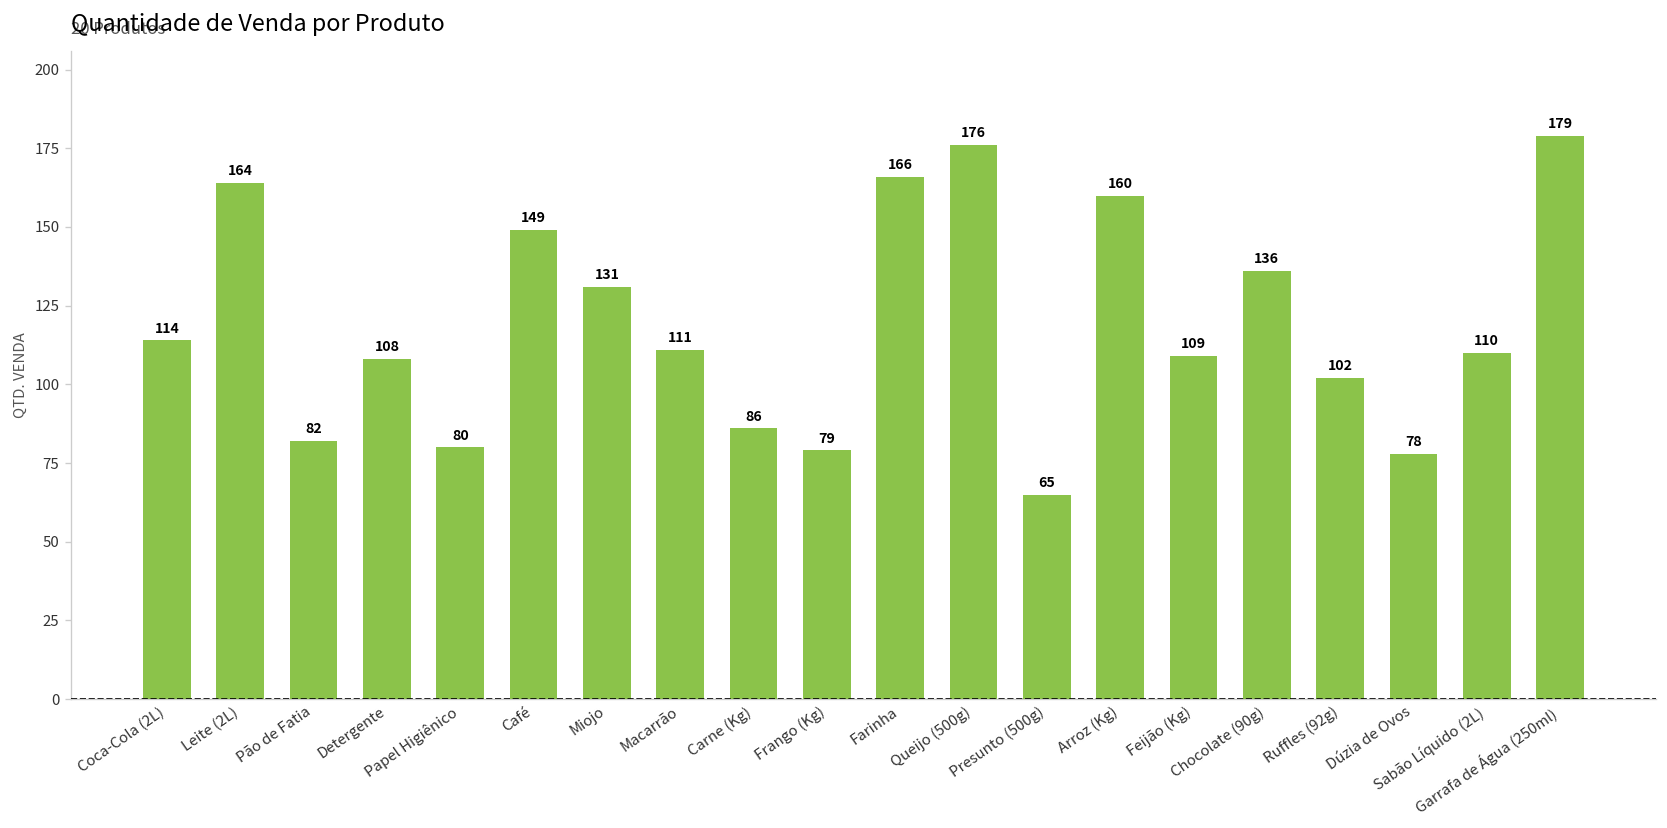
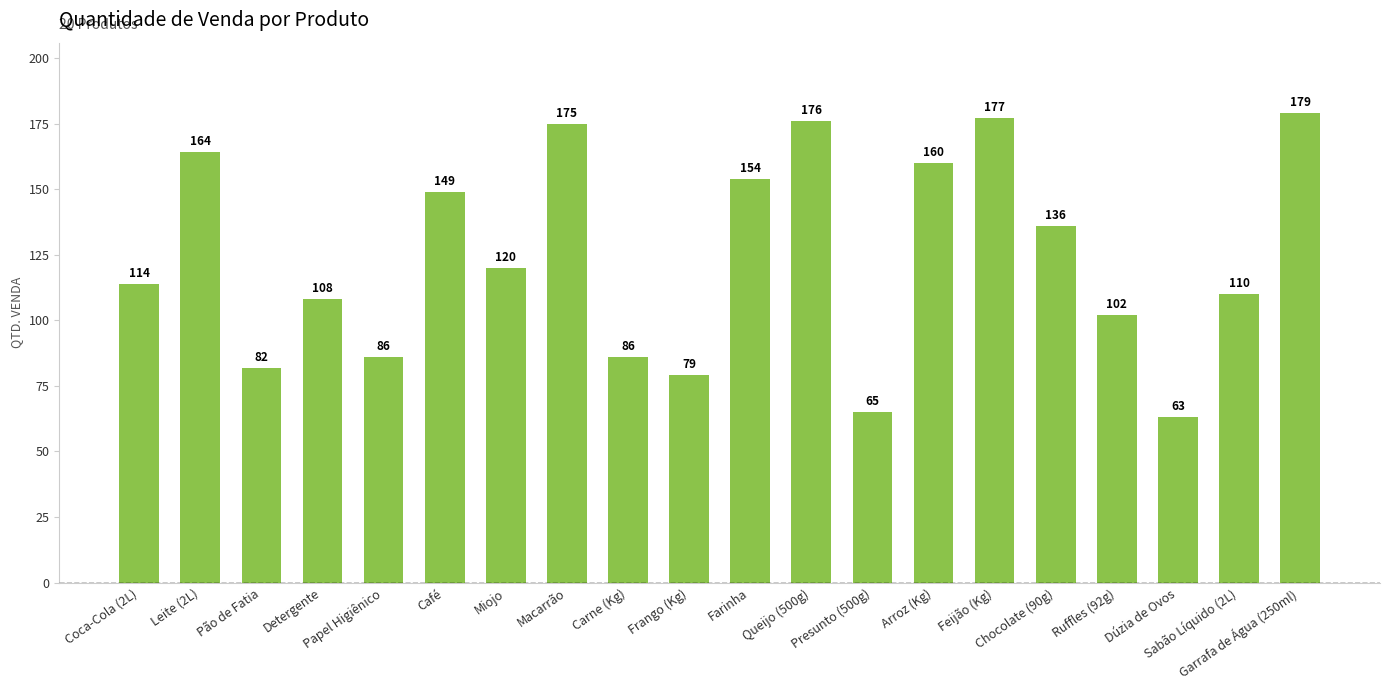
  {
    "Coca-Cola (2L)": 114,
    "Leite (2L)": 164,
    "Pão de Fatia": 82,
    "Detergente": 108,
-   "Papel Higiênico": 80,
+   "Papel Higiênico": 86,
    "Café": 149,
-   "Miojo": 131,
-   "Macarrão": 111,
+   "Miojo": 120,
+   "Macarrão": 175,
    "Carne (Kg)": 86,
    "Frango (Kg)": 79,
-   "Farinha": 166,
+   "Farinha": 154,
    "Queijo (500g)": 176,
    "Presunto (500g)": 65,
    "Arroz (Kg)": 160,
-   "Feijão (Kg)": 109,
+   "Feijão (Kg)": 177,
    "Chocolate (90g)": 136,
    "Ruffles (92g)": 102,
-   "Dúzia de Ovos": 78,
+   "Dúzia de Ovos": 63,
    "Sabão Líquido (2L)": 110,
    "Garrafa de Água (250ml)": 179
  }
